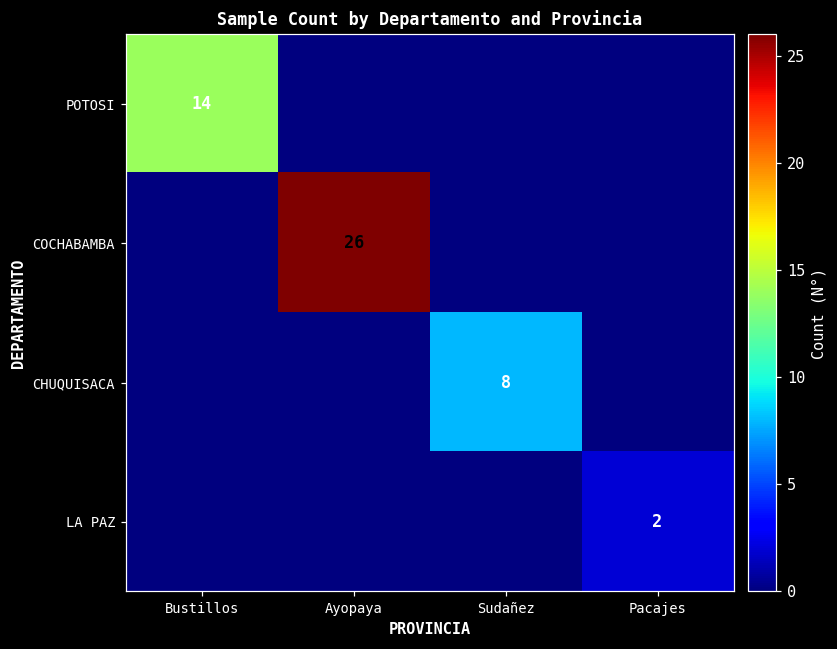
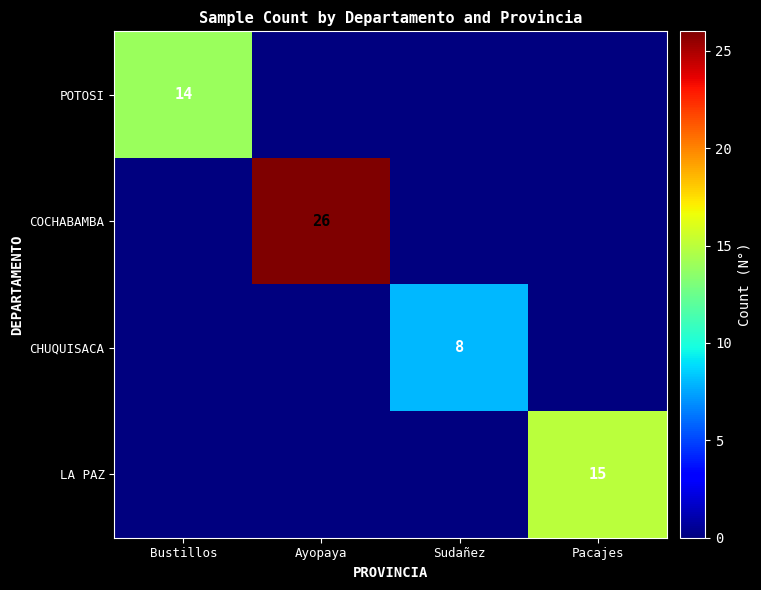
  {
    "POTOSI": {
      "Bustillos": 14
    },
    "COCHABAMBA": {
      "Ayopaya": 26
    },
    "CHUQUISACA": {
      "Sudañez": 8
    },
    "LA PAZ": {
-     "Pacajes": 2
+     "Pacajes": 15
    }
  }
